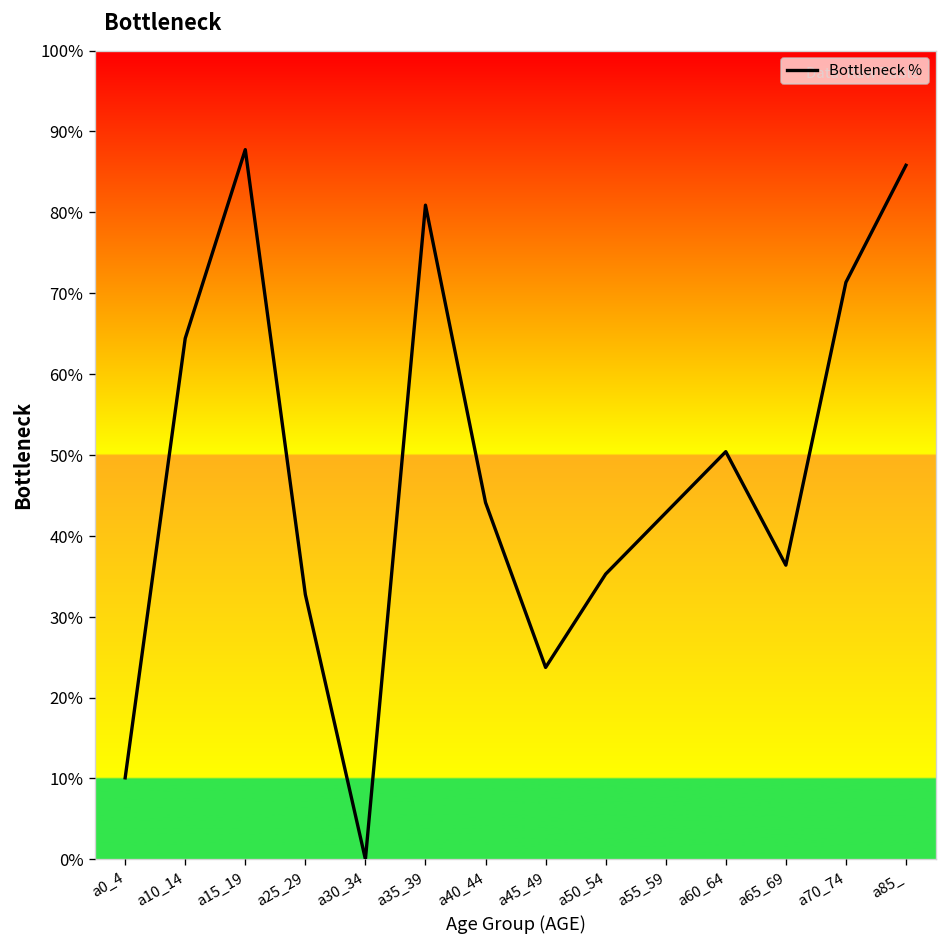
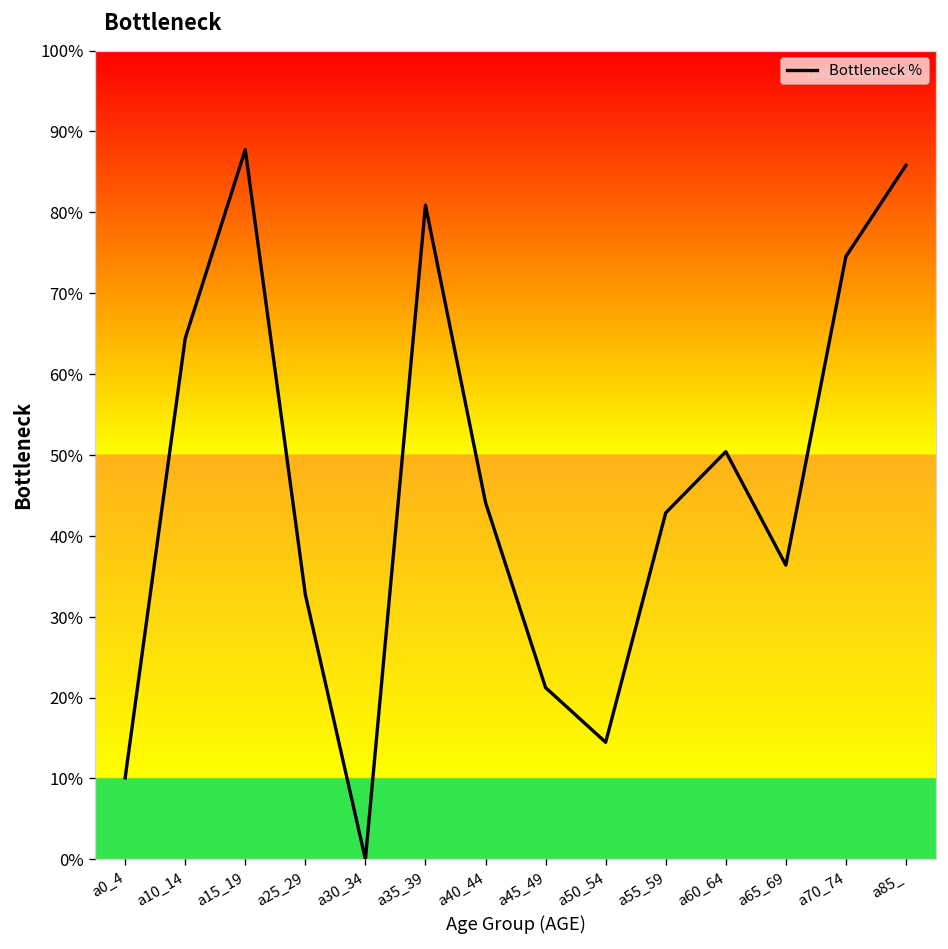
  {
    "a0_4": "10%",
    "a10_14": "64%",
    "a15_19": "88%",
    "a25_29": "33%",
    "a30_34": "0%",
    "a35_39": "81%",
    "a40_44": "44%",
-   "a45_49": "24%",
-   "a50_54": "35%",
+   "a45_49": "21%",
+   "a50_54": "14%",
    "a55_59": "43%",
    "a60_64": "50%",
    "a65_69": "36%",
-   "a70_74": "71%",
+   "a70_74": "75%",
    "a85_": "86%"
  }
